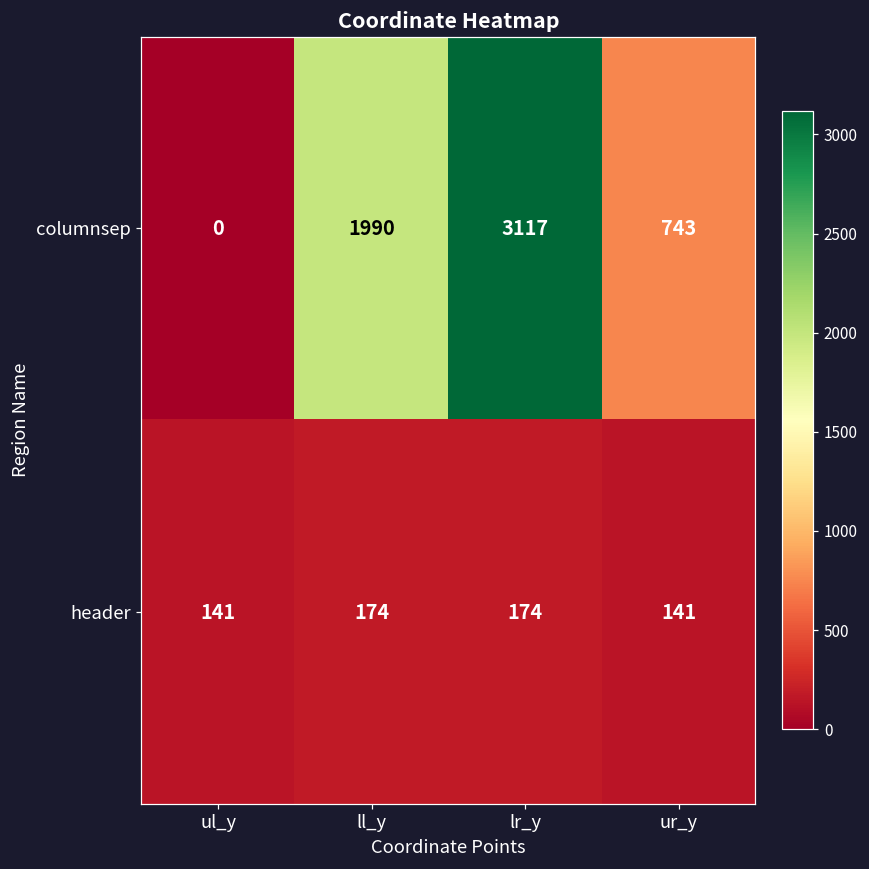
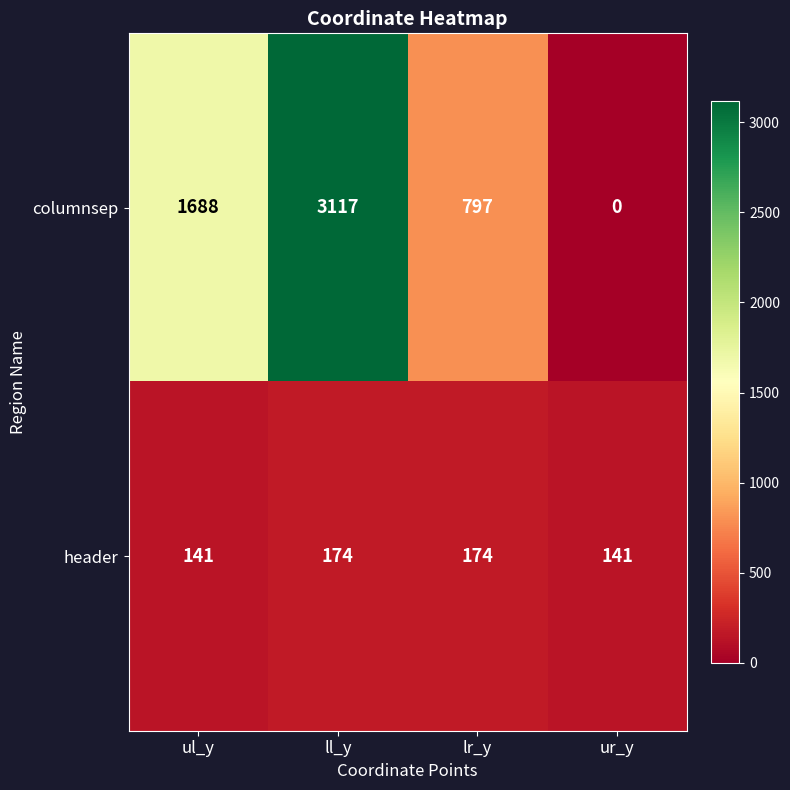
  {
    "columnsep": {
-     "ul_y": 0,
-     "ll_y": 1990,
-     "lr_y": 3117,
-     "ur_y": 743
+     "ul_y": 1688,
+     "ll_y": 3117,
+     "lr_y": 797,
+     "ur_y": 0
    },
    "header": {
      "ul_y": 141,
      "ll_y": 174,
      "lr_y": 174,
      "ur_y": 141
    }
  }
